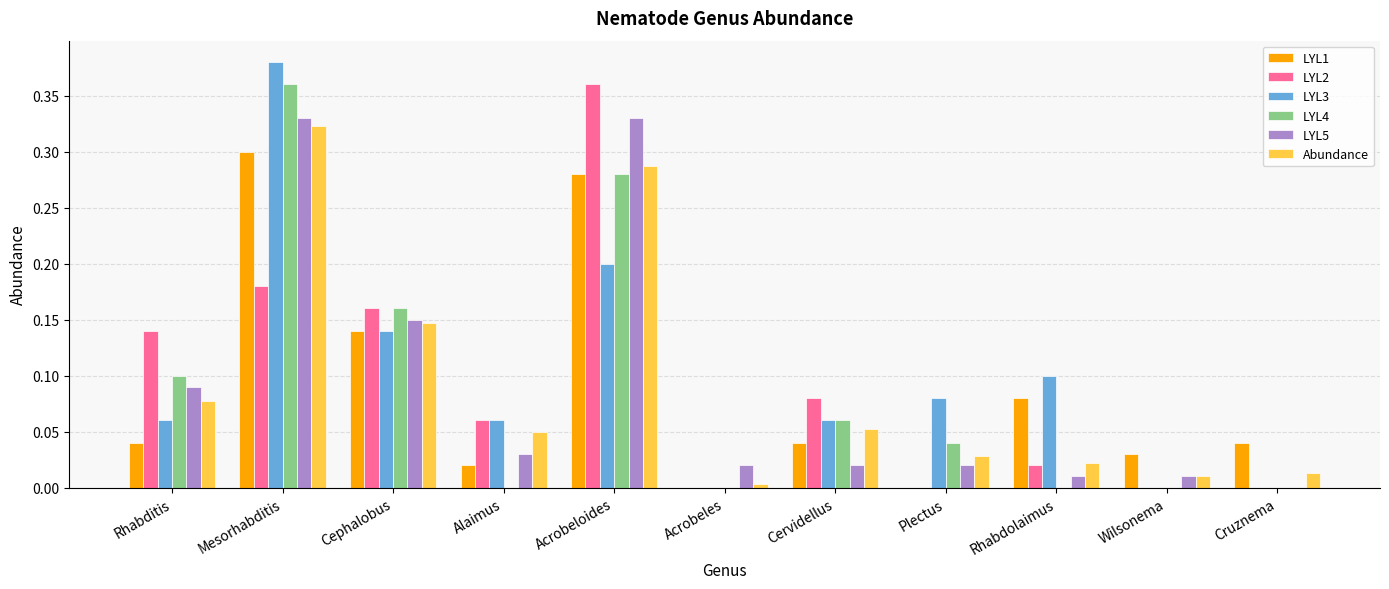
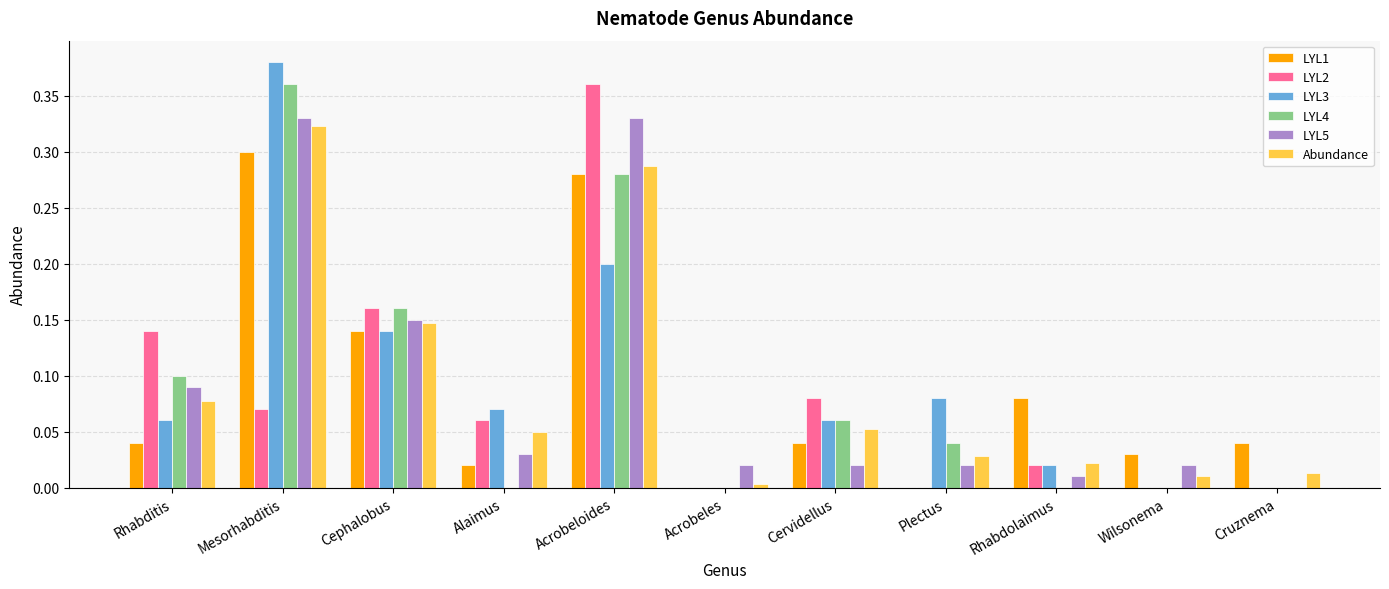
  {
    "LYL1": {
      "Rhabditis": 0.04,
      "Mesorhabditis": 0.30,
      "Cephalobus": 0.14,
      "Alaimus": 0.02,
      "Acrobeloides": 0.28,
      "Acrobeles": 0.00,
      "Cervidellus": 0.04,
      "Plectus": 0.00,
      "Rhabdolaimus": 0.08,
      "Wilsonema": 0.03,
      "Cruznema": 0.04
    },
    "LYL2": {
      "Rhabditis": 0.14,
-     "Mesorhabditis": 0.18,
+     "Mesorhabditis": 0.07,
      "Cephalobus": 0.16,
      "Alaimus": 0.06,
      "Acrobeloides": 0.36,
      "Acrobeles": 0.00,
      "Cervidellus": 0.08,
      "Plectus": 0.00,
      "Rhabdolaimus": 0.02,
      "Wilsonema": 0.00,
      "Cruznema": 0.00
    },
    "LYL3": {
      "Rhabditis": 0.06,
      "Mesorhabditis": 0.38,
      "Cephalobus": 0.14,
-     "Alaimus": 0.06,
+     "Alaimus": 0.07,
      "Acrobeloides": 0.20,
      "Acrobeles": 0.00,
      "Cervidellus": 0.06,
      "Plectus": 0.08,
-     "Rhabdolaimus": 0.10,
+     "Rhabdolaimus": 0.02,
      "Wilsonema": 0.00,
      "Cruznema": 0.00
    },
    "LYL4": {
      "Rhabditis": 0.10,
      "Mesorhabditis": 0.36,
      "Cephalobus": 0.16,
      "Alaimus": 0.00,
      "Acrobeloides": 0.28,
      "Acrobeles": 0.00,
      "Cervidellus": 0.06,
      "Plectus": 0.04,
      "Rhabdolaimus": 0.00,
      "Wilsonema": 0.00,
      "Cruznema": 0.00
    },
    "LYL5": {
      "Rhabditis": 0.09,
      "Mesorhabditis": 0.33,
      "Cephalobus": 0.15,
      "Alaimus": 0.03,
      "Acrobeloides": 0.33,
      "Acrobeles": 0.02,
      "Cervidellus": 0.02,
      "Plectus": 0.02,
      "Rhabdolaimus": 0.01,
-     "Wilsonema": 0.01,
+     "Wilsonema": 0.02,
      "Cruznema": 0.00
    },
    "Abundance": {
      "Rhabditis": 0.077,
      "Mesorhabditis": 0.323,
      "Cephalobus": 0.147,
      "Alaimus": 0.05,
      "Acrobeloides": 0.287,
      "Acrobeles": 0.003,
      "Cervidellus": 0.05,
      "Plectus": 0.03,
      "Rhabdolaimus": 0.02,
      "Wilsonema": 0.01,
      "Cruznema": 0.013
    }
  }
